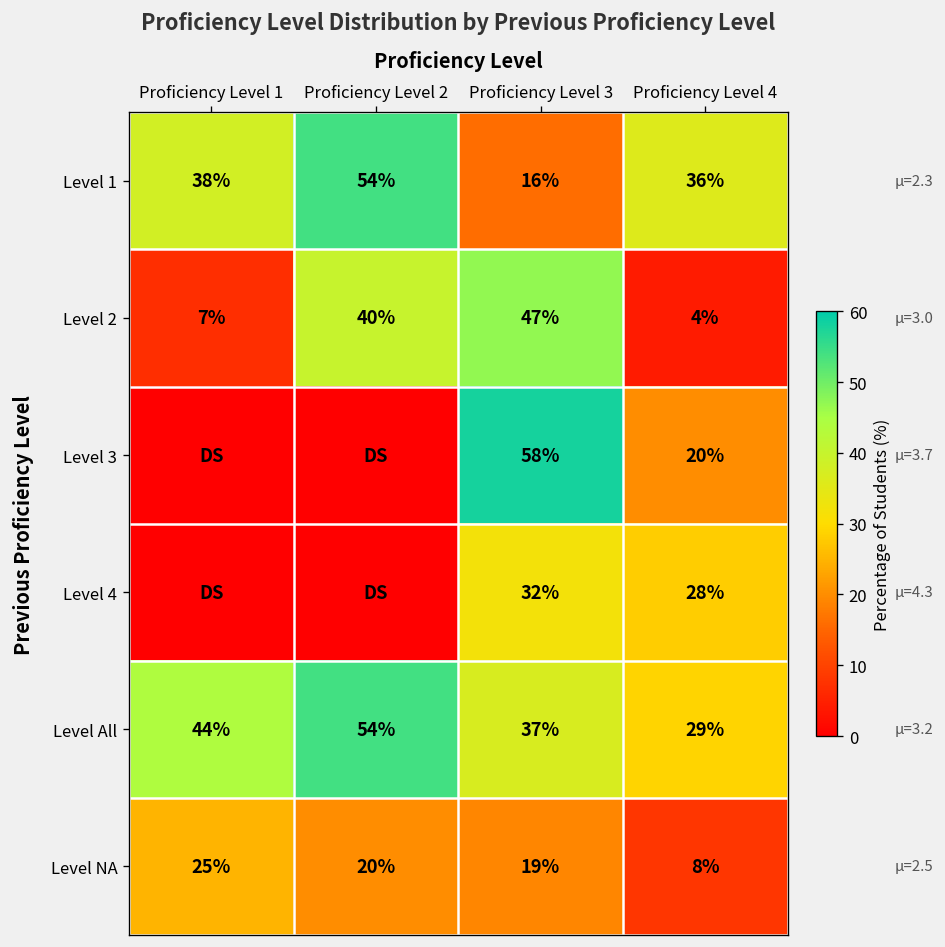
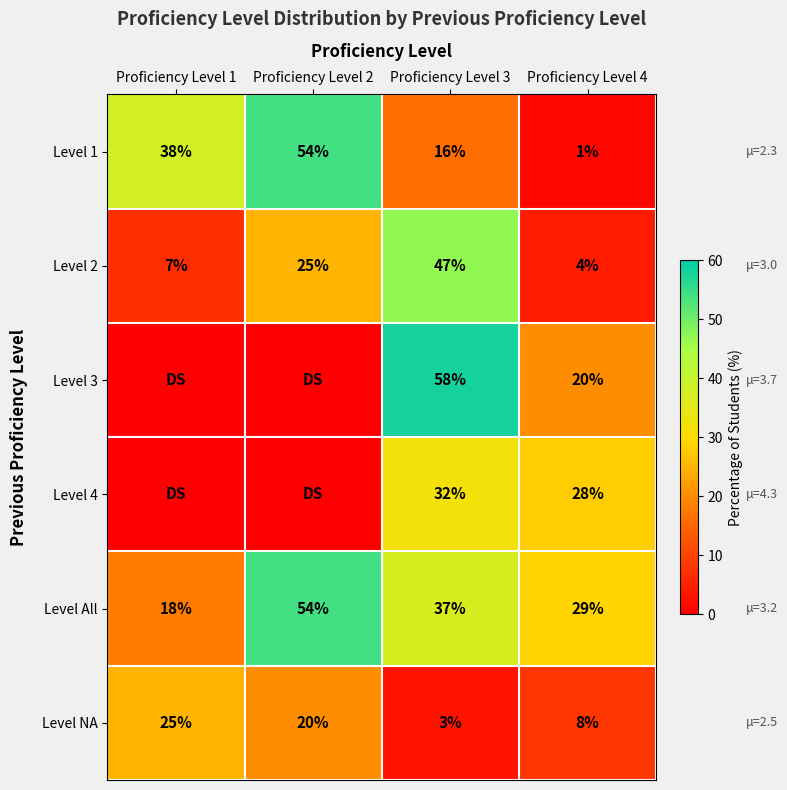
  {
    "Level 1": {
      "Proficiency Level 1": "38%",
      "Proficiency Level 2": "54%",
      "Proficiency Level 3": "16%",
-     "Proficiency Level 4": "36%"
+     "Proficiency Level 4": "1%"
    },
    "Level 2": {
      "Proficiency Level 1": "7%",
-     "Proficiency Level 2": "40%",
+     "Proficiency Level 2": "25%",
      "Proficiency Level 3": "47%",
      "Proficiency Level 4": "4%"
    },
    "Level 3": {
      "Proficiency Level 3": "58%",
      "Proficiency Level 4": "20%"
    },
    "Level 4": {
      "Proficiency Level 3": "32%",
      "Proficiency Level 4": "28%"
    },
    "Level All": {
-     "Proficiency Level 1": "44%",
+     "Proficiency Level 1": "18%",
      "Proficiency Level 2": "54%",
      "Proficiency Level 3": "37%",
      "Proficiency Level 4": "29%"
    },
    "Level NA": {
      "Proficiency Level 1": "25%",
      "Proficiency Level 2": "20%",
-     "Proficiency Level 3": "19%",
+     "Proficiency Level 3": "3%",
      "Proficiency Level 4": "8%"
    }
  }
